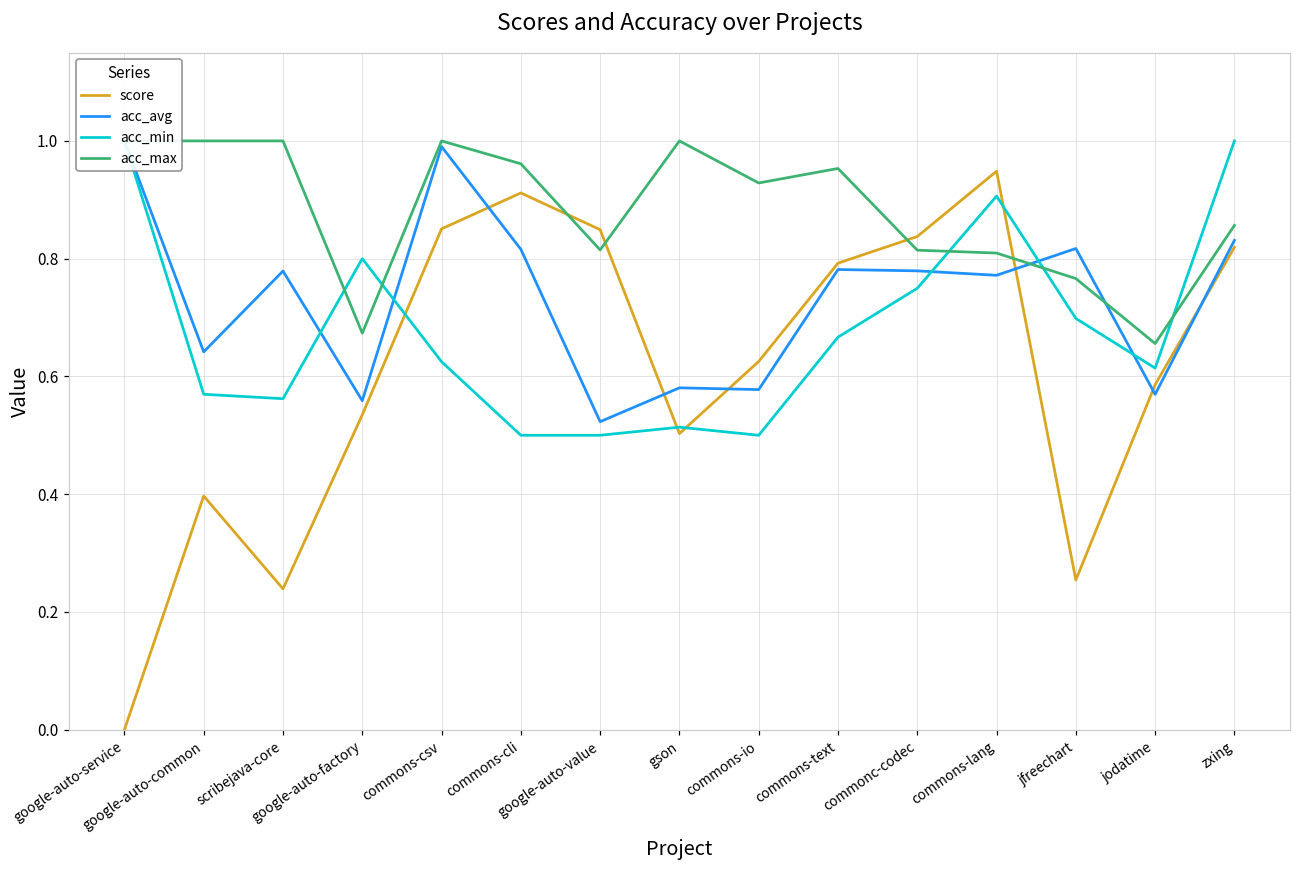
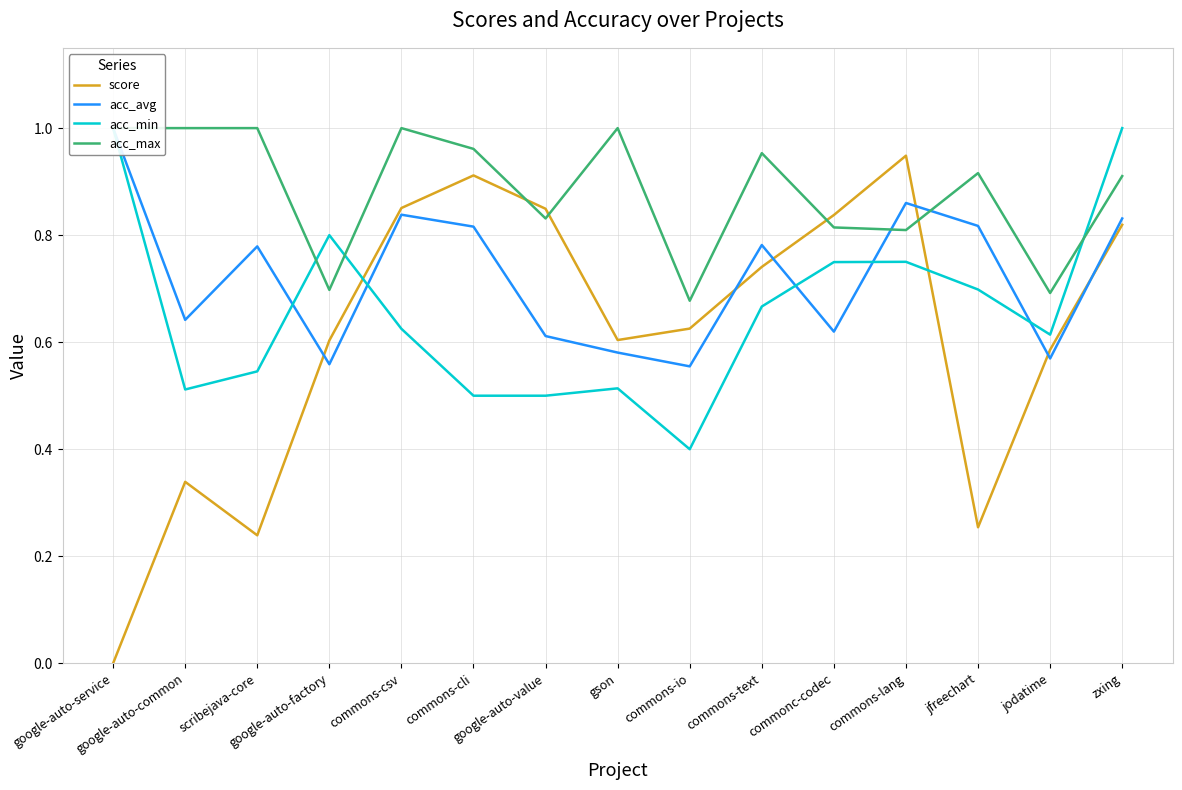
  {
    "score": {
      "google-auto-service": 0.00,
-     "google-auto-common": 0.40,
+     "google-auto-common": 0.34,
      "scribejava-core": 0.24,
-     "google-auto-factory": 0.53,
+     "google-auto-factory": 0.60,
      "commons-csv": 0.85,
      "commons-cli": 0.91,
      "google-auto-value": 0.85,
-     "gson": 0.50,
+     "gson": 0.60,
      "commons-io": 0.63,
-     "commons-text": 0.79,
+     "commons-text": 0.74,
      "commonc-codec": 0.84,
      "commons-lang": 0.95,
      "jfreechart": 0.25,
      "jodatime": 0.59,
      "zxing": 0.82
    },
    "acc_avg": {
      "google-auto-common": 0.64,
      "scribejava-core": 0.78,
      "google-auto-factory": 0.56,
-     "commons-csv": 0.99,
+     "commons-csv": 0.84,
      "commons-cli": 0.82,
-     "google-auto-value": 0.52,
+     "google-auto-value": 0.61,
      "gson": 0.58,
-     "commons-io": 0.58,
+     "commons-io": 0.55,
      "commons-text": 0.78,
-     "commonc-codec": 0.78,
-     "commons-lang": 0.77,
+     "commonc-codec": 0.62,
+     "commons-lang": 0.86,
      "jfreechart": 0.82,
      "jodatime": 0.57,
      "zxing": 0.83
    },
    "acc_min": {
-     "google-auto-common": 0.57,
-     "scribejava-core": 0.56,
+     "google-auto-common": 0.51,
+     "scribejava-core": 0.55,
      "google-auto-factory": 0.80,
      "commons-csv": 0.63,
      "commons-cli": 0.50,
      "google-auto-value": 0.50,
      "gson": 0.51,
-     "commons-io": 0.5,
+     "commons-io": 0.4,
      "commons-text": 0.67,
      "commonc-codec": 0.75,
-     "commons-lang": 0.91,
+     "commons-lang": 0.75,
      "jfreechart": 0.70,
      "jodatime": 0.61,
      "zxing": 1.00
    },
    "acc_max": {
      "google-auto-common": 1.00,
      "scribejava-core": 1.00,
-     "google-auto-factory": 0.67,
+     "google-auto-factory": 0.70,
      "commons-csv": 1.00,
      "commons-cli": 0.96,
-     "google-auto-value": 0.81,
+     "google-auto-value": 0.83,
      "gson": 1.00,
-     "commons-io": 0.93,
+     "commons-io": 0.68,
      "commons-text": 0.95,
      "commonc-codec": 0.81,
      "commons-lang": 0.81,
-     "jfreechart": 0.77,
-     "jodatime": 0.66,
-     "zxing": 0.86
+     "jfreechart": 0.92,
+     "jodatime": 0.69,
+     "zxing": 0.91
    }
  }
